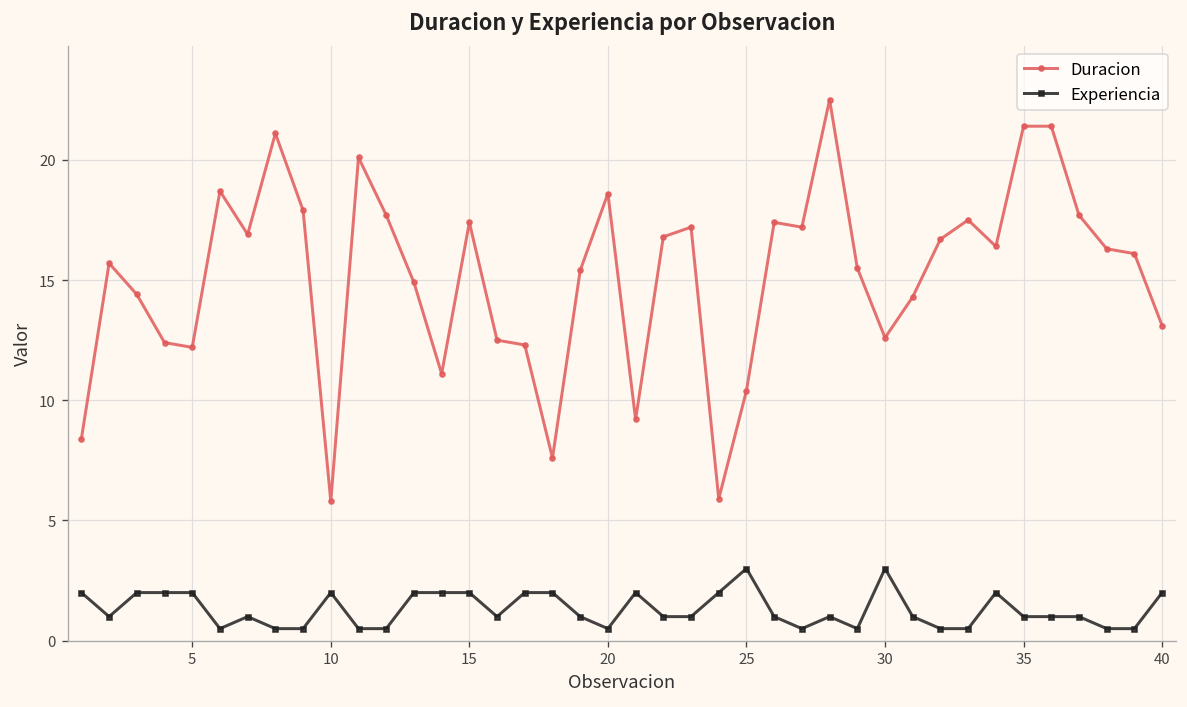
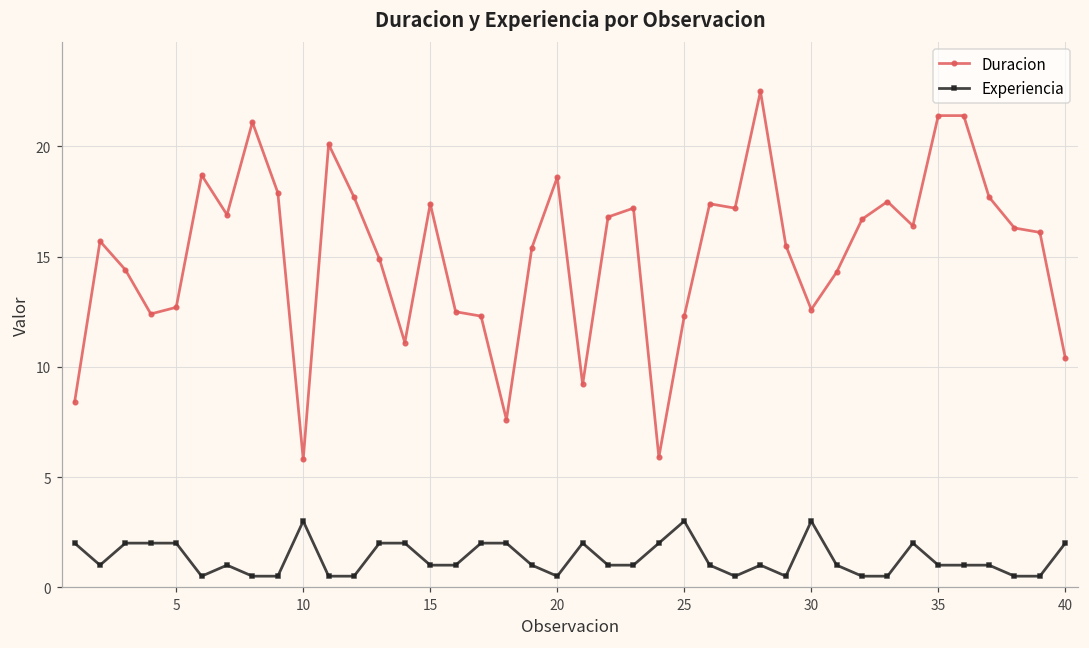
  {
    "Duracion": {
-     "5": 12.2,
+     "5": 12.7,
      "10": 5.8,
      "15": 17.4,
      "20": 18.6,
-     "25": 10.4,
+     "25": 12.3,
      "30": 12.6,
      "35": 21.4,
-     "40": 13.1
+     "40": 10.4
    },
    "Experiencia": {
      "5": 2,
-     "10": 2,
-     "15": 2,
+     "10": 3,
+     "15": 1,
      "20": 0.5,
      "25": 3,
      "30": 3,
      "35": 1,
      "40": 2
    }
  }
